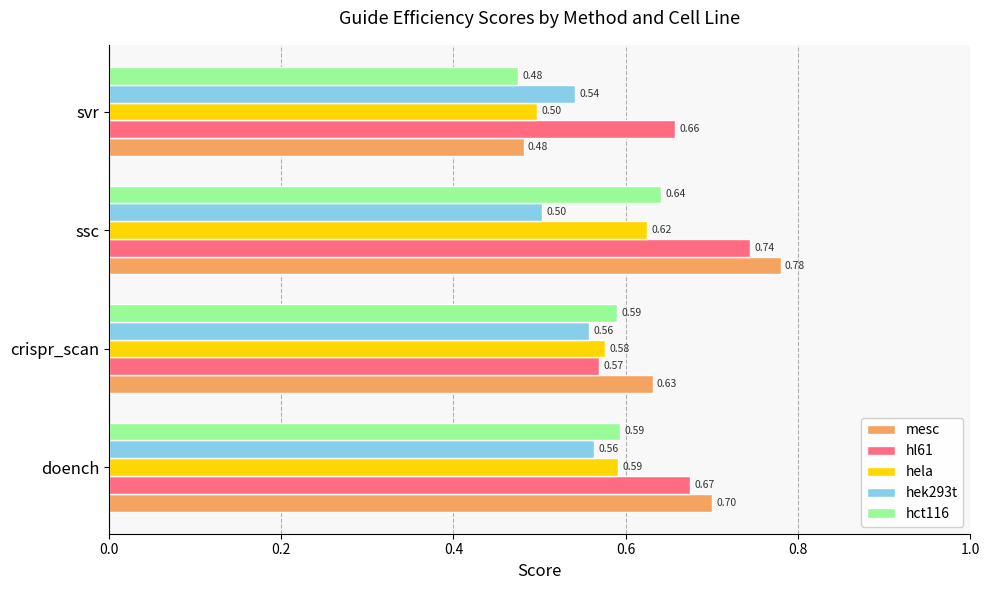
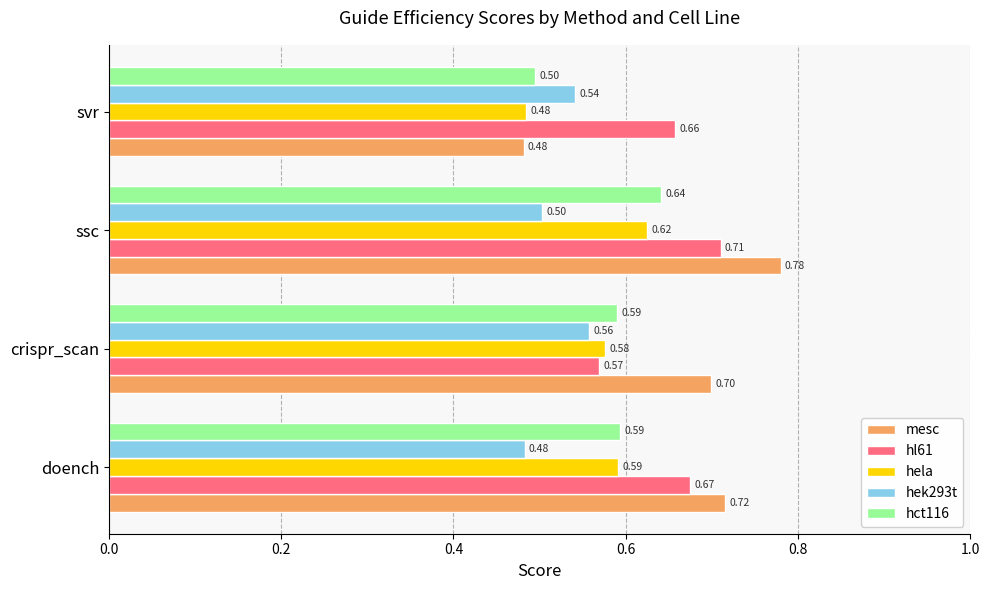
  {
    "mesc": {
      "svr": 0.48,
      "ssc": 0.78,
-     "crispr_scan": 0.63,
-     "doench": 0.70
+     "crispr_scan": 0.70,
+     "doench": 0.72
    },
    "hl61": {
      "svr": 0.66,
-     "ssc": 0.74,
+     "ssc": 0.71,
      "crispr_scan": 0.57,
      "doench": 0.67
    },
    "hela": {
-     "svr": 0.50,
+     "svr": 0.48,
      "ssc": 0.62,
      "crispr_scan": 0.58,
      "doench": 0.59
    },
    "hek293t": {
      "svr": 0.54,
      "ssc": 0.50,
      "crispr_scan": 0.56,
-     "doench": 0.56
+     "doench": 0.48
    },
    "hct116": {
-     "svr": 0.48,
+     "svr": 0.50,
      "ssc": 0.64,
      "crispr_scan": 0.59,
      "doench": 0.59
    }
  }
